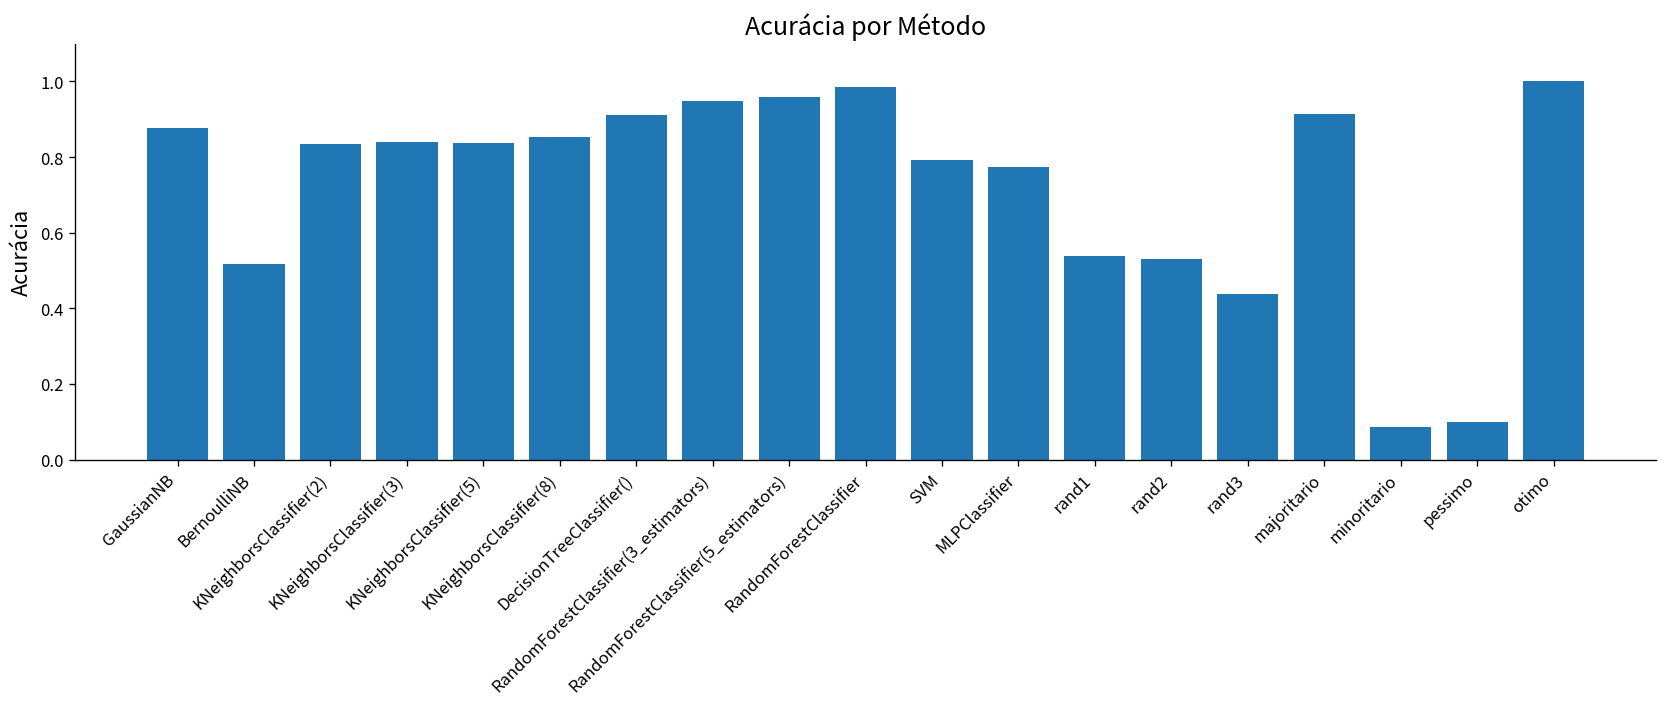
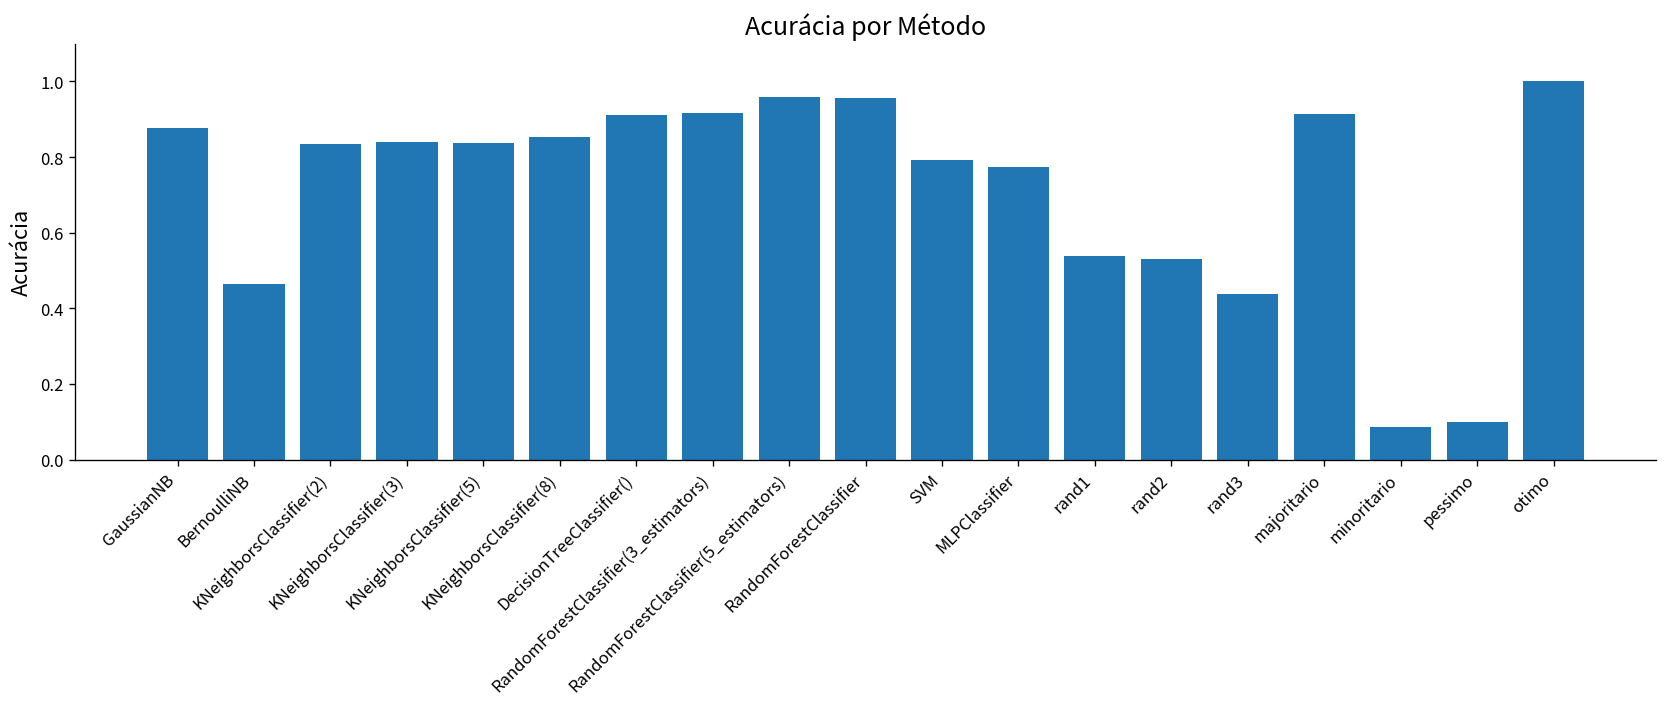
  {
    "GaussianNB": 0.88,
-   "BernoulliNB": 0.52,
+   "BernoulliNB": 0.46,
    "KNeighborsClassifier(2)": 0.84,
    "KNeighborsClassifier(3)": 0.84,
    "KNeighborsClassifier(5)": 0.84,
    "KNeighborsClassifier(8)": 0.85,
    "DecisionTreeClassifier()": 0.91,
-   "RandomForestClassifier(3_estimators)": 0.95,
+   "RandomForestClassifier(3_estimators)": 0.92,
    "RandomForestClassifier(5_estimators)": 0.96,
-   "RandomForestClassifier": 0.98,
+   "RandomForestClassifier": 0.96,
    "SVM": 0.79,
    "MLPClassifier": 0.77,
    "rand1": 0.54,
    "rand2": 0.53,
    "rand3": 0.44,
    "majoritario": 0.91,
    "minoritario": 0.09,
    "pessimo": 0.10,
    "otimo": 1.00
  }
